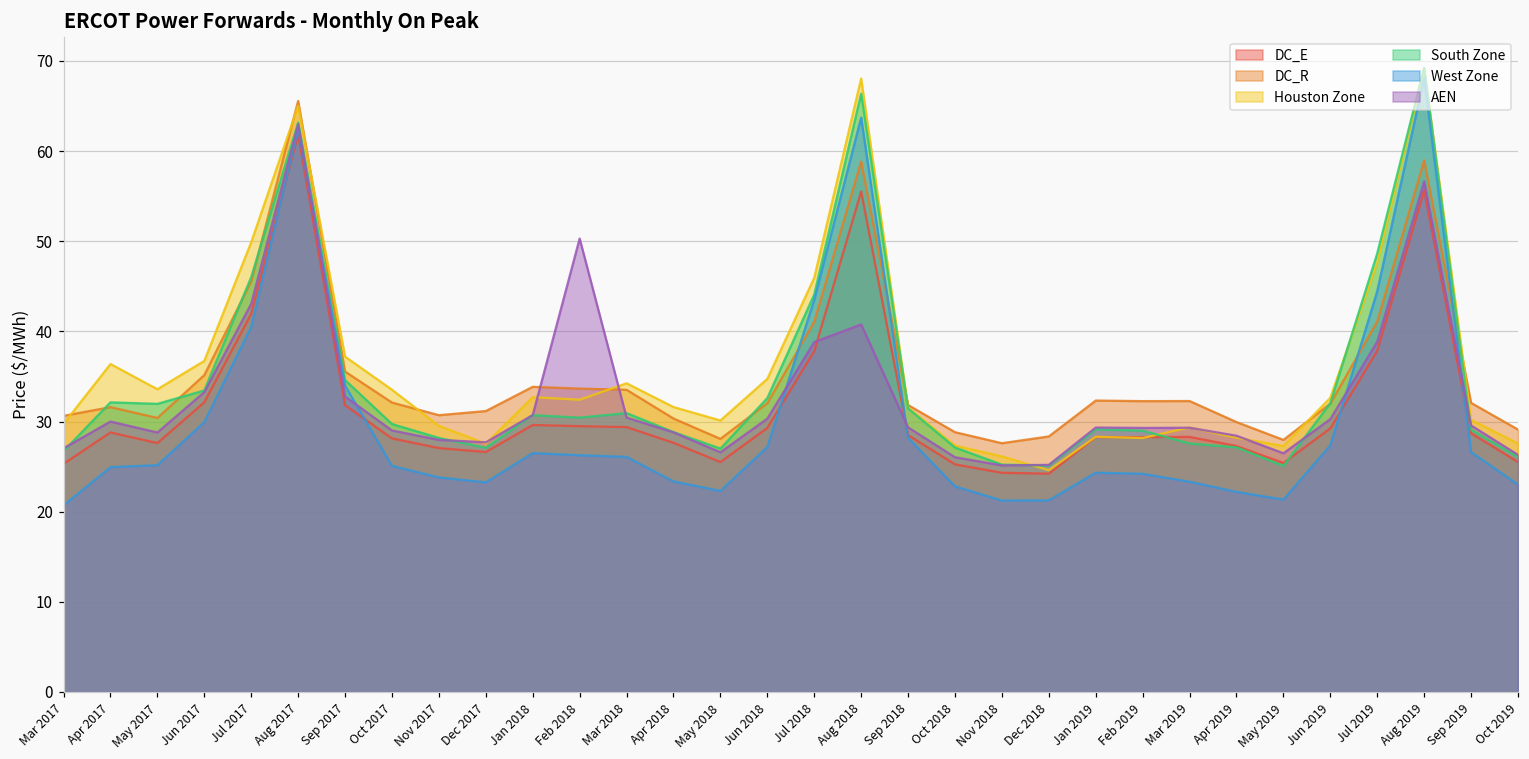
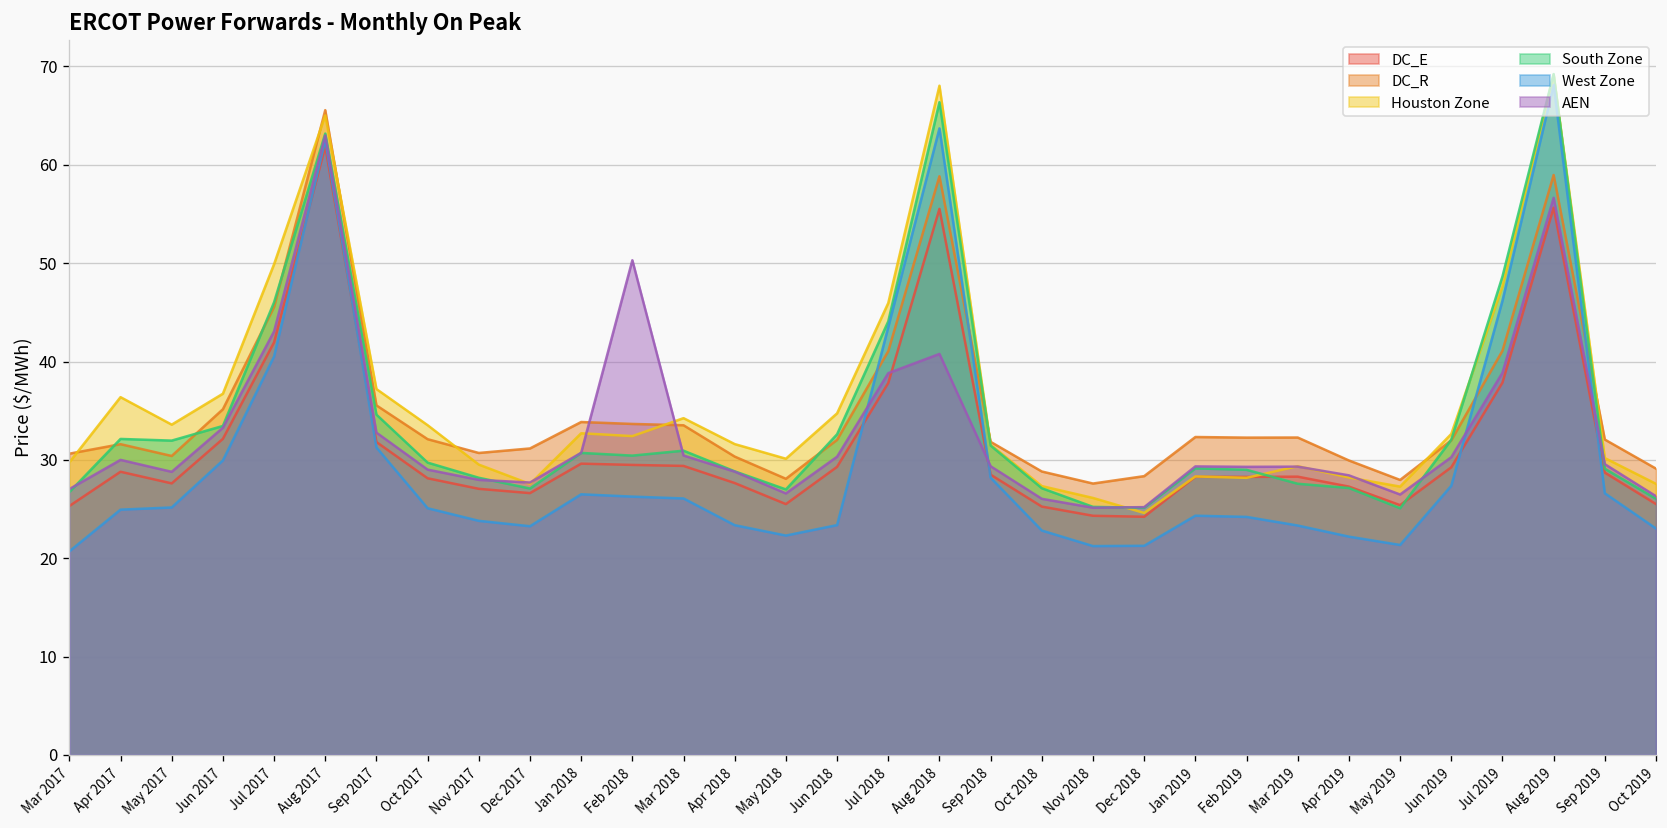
  {
    "South Zone": {
      "Mar 2017": 27,
      "Apr 2017": 32,
      "May 2017": 32,
      "Jul 2017": 46,
      "Sep 2017": 35,
      "Oct 2017": 30,
      "Dec 2017": 27,
      "Feb 2018": 30,
      "Mar 2018": 31,
      "May 2018": 27,
      "Jun 2018": 33,
      "Jul 2018": 44,
      "Aug 2018": 66,
      "Mar 2019": 28,
      "May 2019": 25,
      "Jul 2019": 49,
      "Sep 2019": 29
    },
    "West Zone": {
      "Mar 2017": 21,
      "Apr 2017": 25,
      "May 2017": 25,
      "Jun 2017": 30,
      "Jul 2017": 41,
      "Aug 2017": 63,
-     "Sep 2017": 34,
+     "Sep 2017": 31,
      "Oct 2017": 25,
      "Nov 2017": 24,
      "Dec 2017": 23,
      "Jan 2018": 27,
      "Feb 2018": 26,
      "Mar 2018": 26,
      "Apr 2018": 23,
      "May 2018": 22,
-     "Jun 2018": 27,
+     "Jun 2018": 23,
      "Jul 2018": 44,
      "Aug 2018": 64,
      "Oct 2018": 23,
      "Nov 2018": 21,
      "Dec 2018": 21,
      "Jan 2019": 24,
      "Feb 2019": 24,
      "Mar 2019": 23,
      "Apr 2019": 22,
      "May 2019": 21,
      "Jun 2019": 27,
-     "Jul 2019": 44,
+     "Jul 2019": 46,
      "Sep 2019": 27,
      "Oct 2019": 23
    },
    "AEN": {
      "Mar 2017": 27,
      "Apr 2017": 30,
      "May 2017": 29,
      "Jul 2017": 43,
      "Sep 2017": 33,
      "Oct 2017": 29,
      "Feb 2018": 50,
      "Mar 2018": 30,
      "May 2018": 27,
      "Jun 2018": 30,
      "Jul 2018": 39,
      "Aug 2018": 41,
      "Sep 2018": 29,
      "Oct 2018": 26,
      "May 2019": 26,
      "Jun 2019": 30,
      "Jul 2019": 39,
      "Aug 2019": 57,
      "Sep 2019": 30
    }
  }
